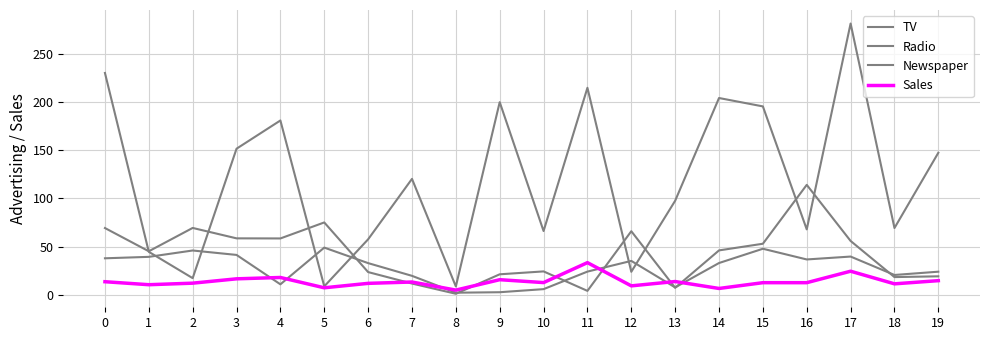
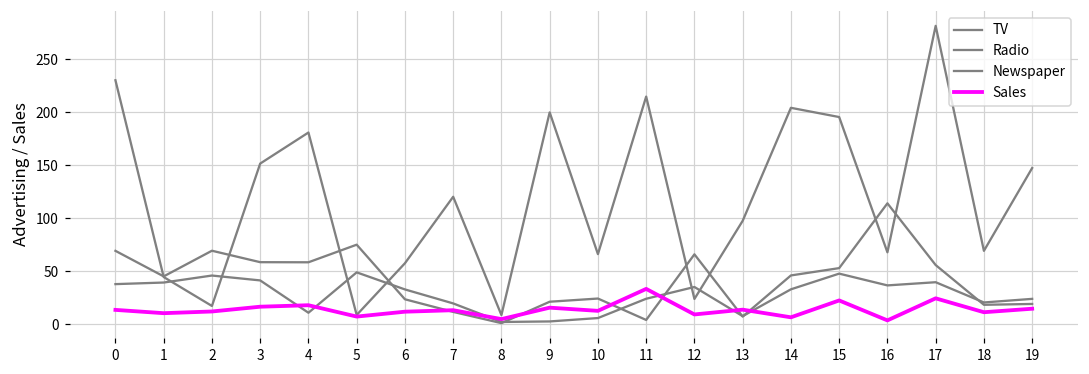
  {
    "Sales": {
      "0": 10,
      "1": 10,
      "2": 10,
      "3": 20,
      "4": 20,
      "6": 10,
      "8": 0,
      "9": 20,
      "10": 10,
      "11": 30,
      "12": 10,
      "13": 10,
      "14": 10,
-     "15": 10,
-     "16": 10,
+     "15": 20,
+     "16": 0,
      "17": 20,
      "18": 10,
      "19": 10
    }
  }
